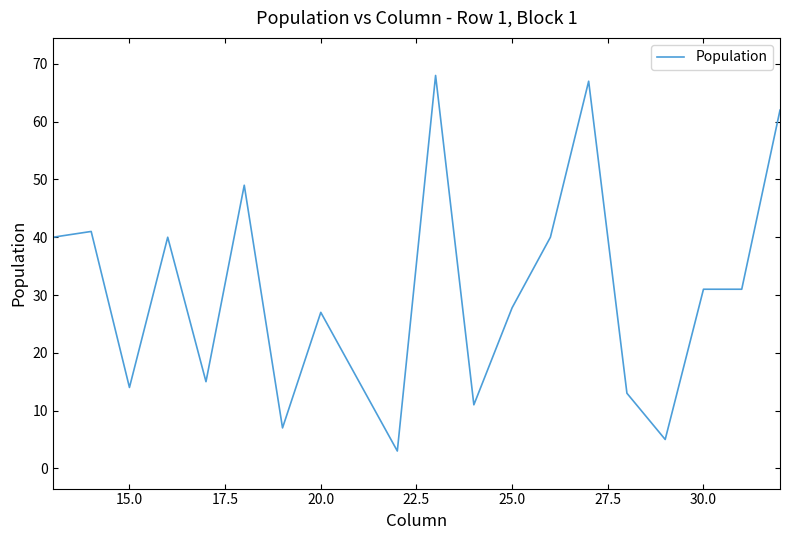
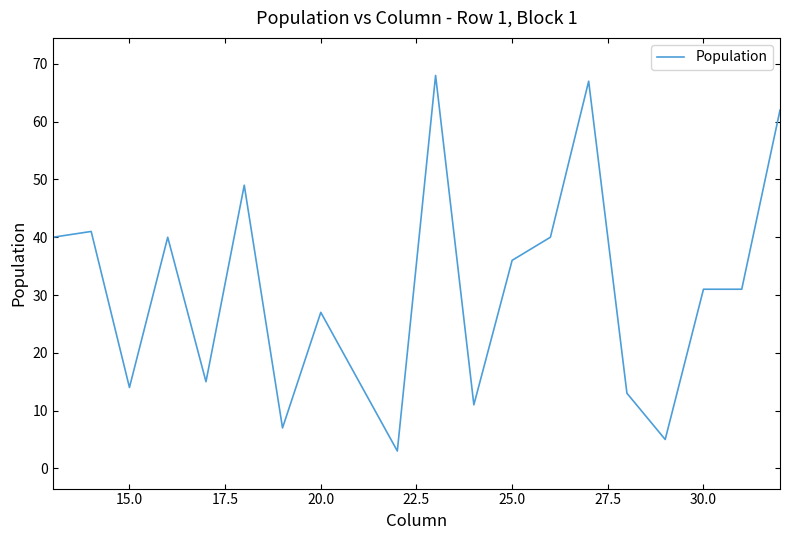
  {
    "15.0": 14,
    "20.0": 27,
-   "25.0": 28,
+   "25.0": 36,
    "30.0": 31
  }
